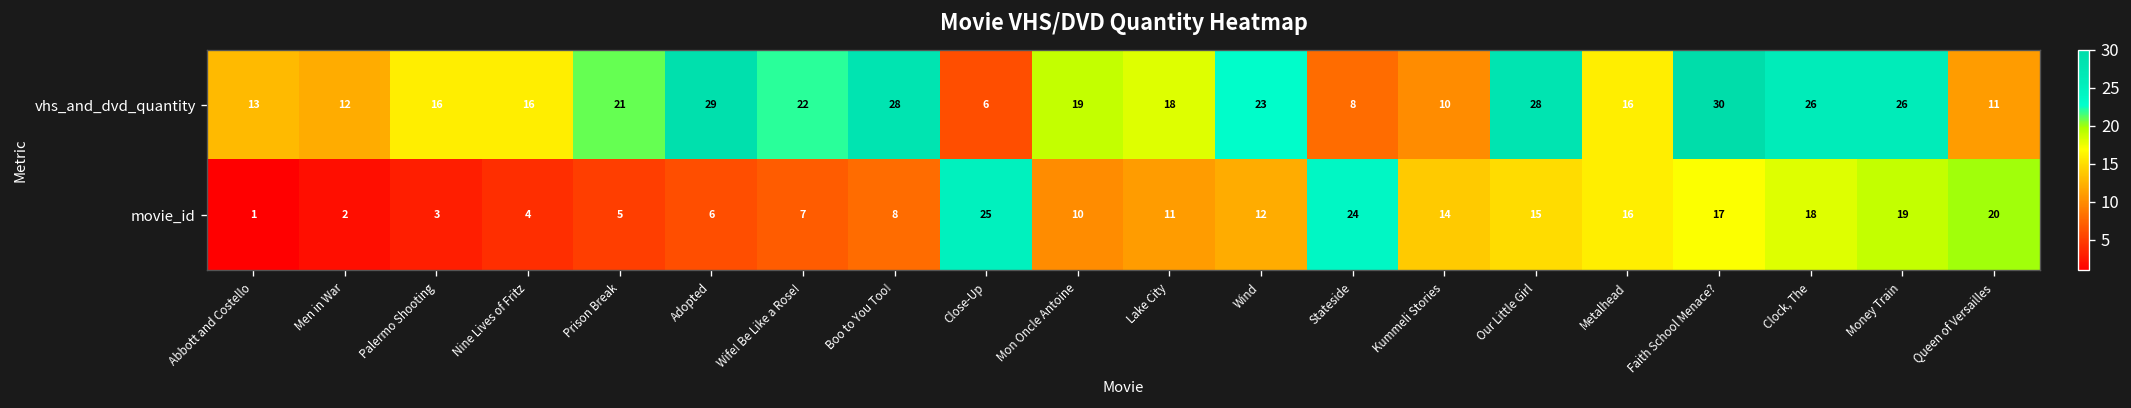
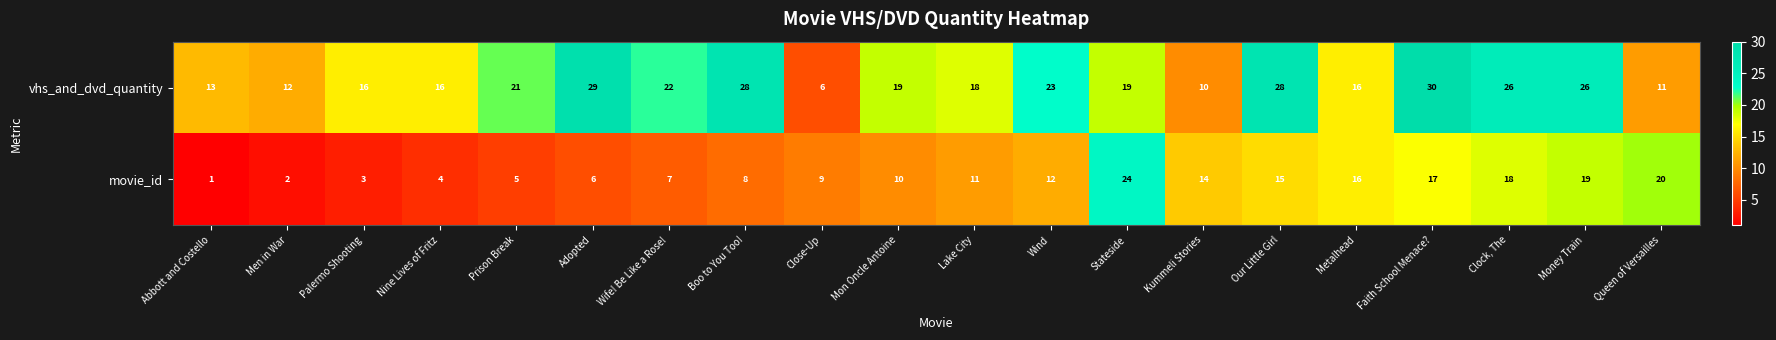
  {
    "vhs_and_dvd_quantity": {
      "Abbott and Costello": 13,
      "Men in War": 12,
      "Palermo Shooting": 16,
      "Nine Lives of Fritz": 16,
      "Prison Break": 21,
      "Adopted": 29,
      "Wife! Be Like a Rose!": 22,
      "Boo to You Too!": 28,
      "Close-Up": 6,
      "Mon Oncle Antoine": 19,
      "Lake City": 18,
      "Wind": 23,
-     "Stateside": 8,
+     "Stateside": 19,
      "Kummeli Stories": 10,
      "Our Little Girl": 28,
      "Metalhead": 16,
      "Faith School Menace?": 30,
      "Clock, The": 26,
      "Money Train": 26,
      "Queen of Versailles": 11
    },
    "movie_id": {
      "Abbott and Costello": 1,
      "Men in War": 2,
      "Palermo Shooting": 3,
      "Nine Lives of Fritz": 4,
      "Prison Break": 5,
      "Adopted": 6,
      "Wife! Be Like a Rose!": 7,
      "Boo to You Too!": 8,
-     "Close-Up": 25,
+     "Close-Up": 9,
      "Mon Oncle Antoine": 10,
      "Lake City": 11,
      "Wind": 12,
      "Stateside": 24,
      "Kummeli Stories": 14,
      "Our Little Girl": 15,
      "Metalhead": 16,
      "Faith School Menace?": 17,
      "Clock, The": 18,
      "Money Train": 19,
      "Queen of Versailles": 20
    }
  }
